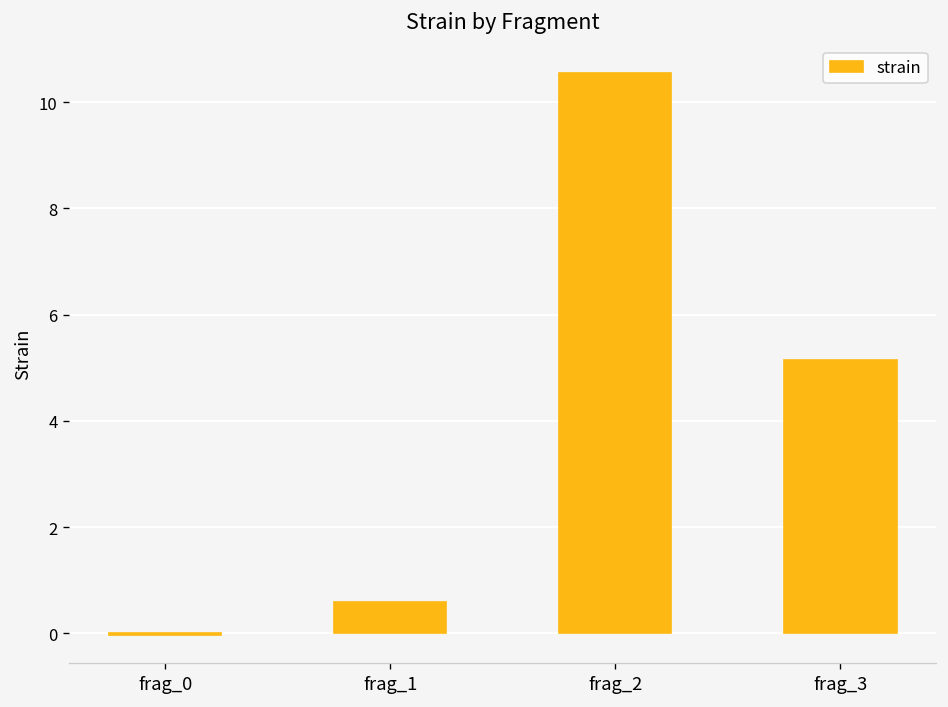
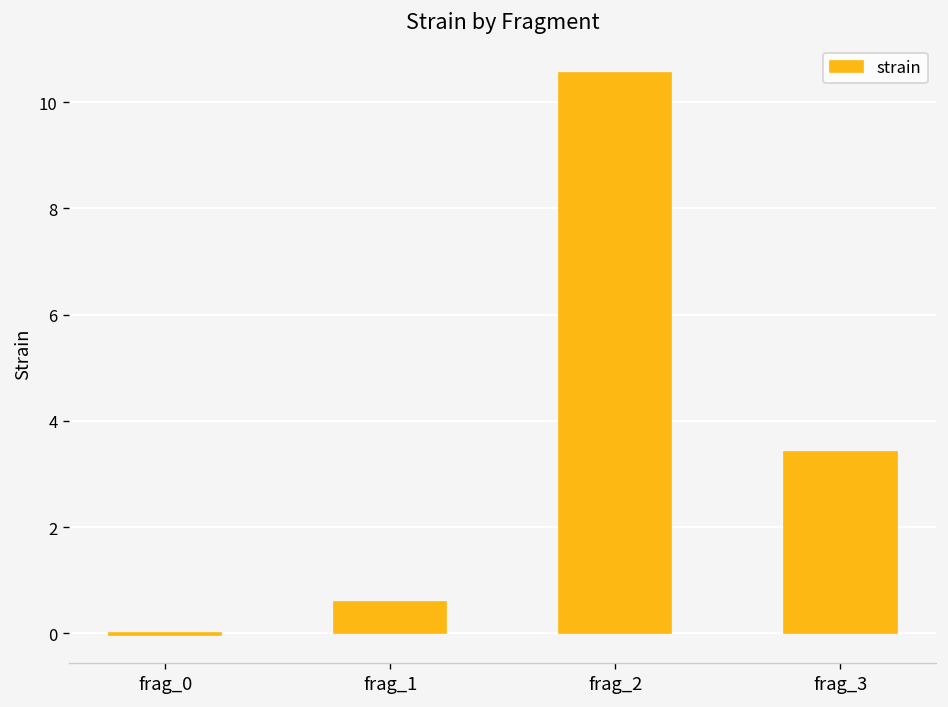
  {
    "frag_1": 0.6,
    "frag_2": 10.6,
-   "frag_3": 5.1
+   "frag_3": 3.4
  }
